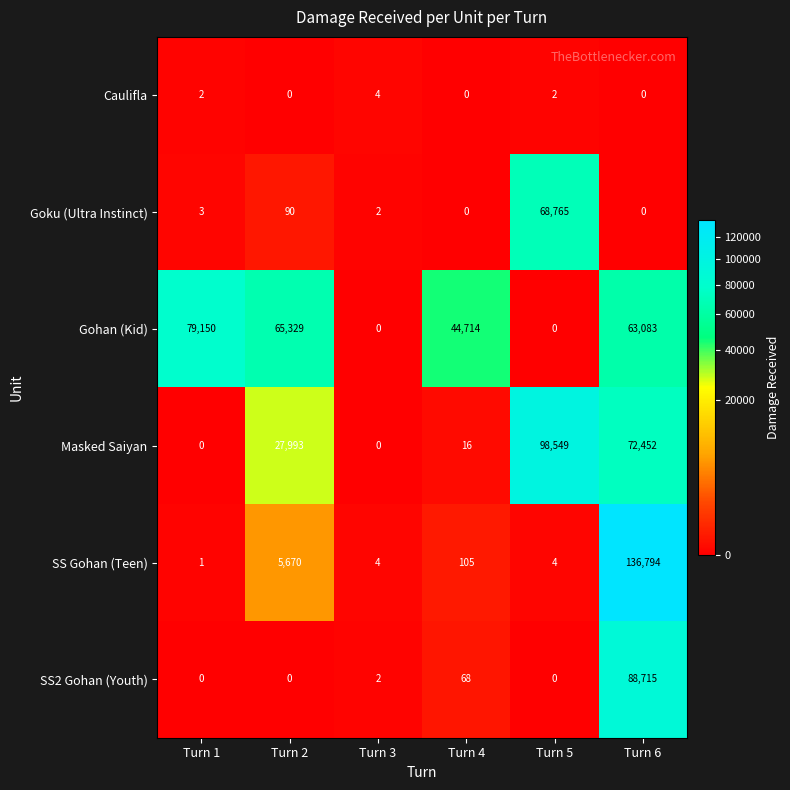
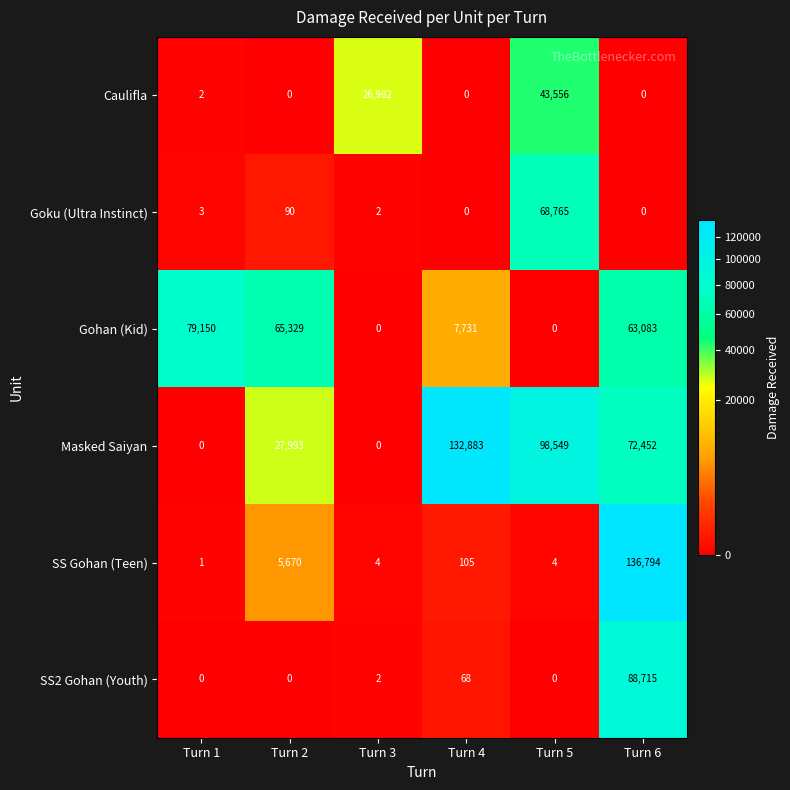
  {
    "Caulifla": {
      "Turn 1": "2",
      "Turn 2": "0",
-     "Turn 3": "4",
+     "Turn 3": "26,982",
      "Turn 4": "0",
-     "Turn 5": "2"
+     "Turn 5": "43,556"
    },
    "Goku (Ultra Instinct)": {
      "Turn 1": "3",
      "Turn 2": "90",
      "Turn 3": "2",
      "Turn 4": "0",
      "Turn 5": "68,765",
      "Turn 6": "0"
    },
    "Gohan (Kid)": {
      "Turn 1": "79,150",
      "Turn 2": "65,329",
      "Turn 3": "0",
-     "Turn 4": "44,714",
+     "Turn 4": "7,731",
      "Turn 5": "0",
      "Turn 6": "63,083"
    },
    "Masked Saiyan": {
      "Turn 1": "0",
      "Turn 2": "27,993",
      "Turn 3": "0",
-     "Turn 4": "16",
+     "Turn 4": "132,883",
      "Turn 5": "98,549",
      "Turn 6": "72,452"
    },
    "SS Gohan (Teen)": {
      "Turn 1": "1",
      "Turn 2": "5,670",
      "Turn 3": "4",
      "Turn 4": "105",
      "Turn 5": "4",
      "Turn 6": "136,794"
    },
    "SS2 Gohan (Youth)": {
      "Turn 1": "0",
      "Turn 2": "0",
      "Turn 3": "2",
      "Turn 4": "68",
      "Turn 5": "0",
      "Turn 6": "88,715"
    }
  }
